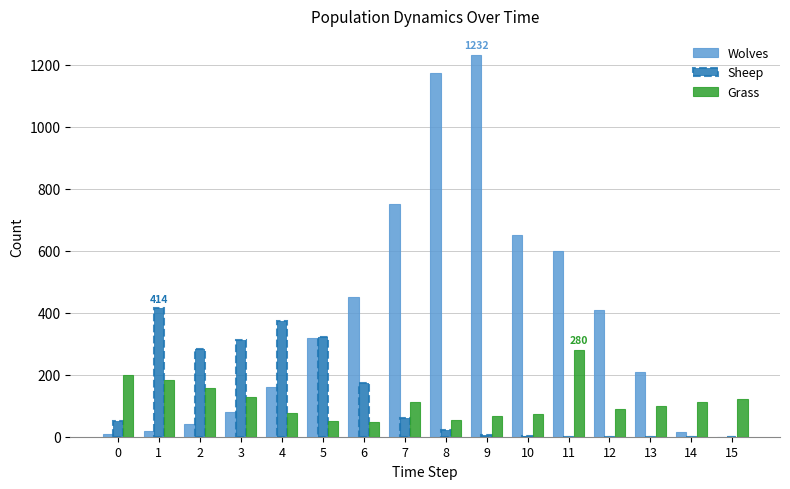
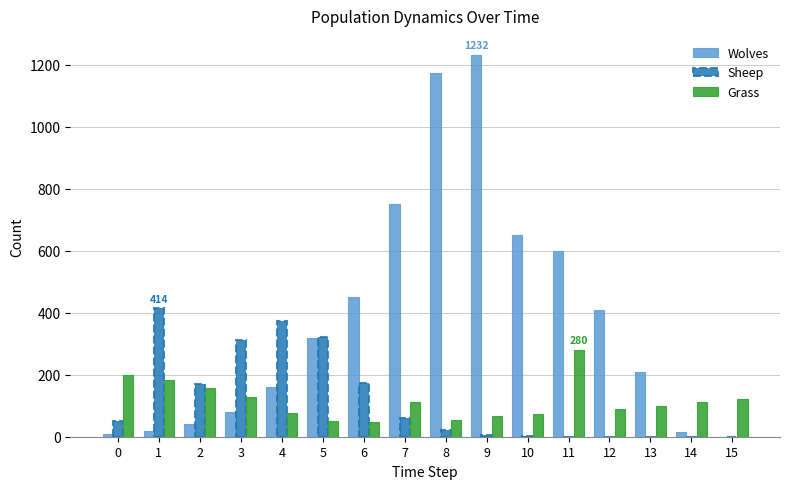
  {
    "Wolves": {
      "9": 1232
    },
    "Sheep": {
      "0": 50,
-     "2": 280,
+     "2": 170,
      "3": 310,
      "4": 370,
      "5": 320,
      "6": 170,
      "7": 60,
      "8": 20,
      "11": 0,
      "12": 0,
      "13": 0,
      "14": 0,
      "15": 0
    },
    "Grass": {
      "11": 280
    }
  }
